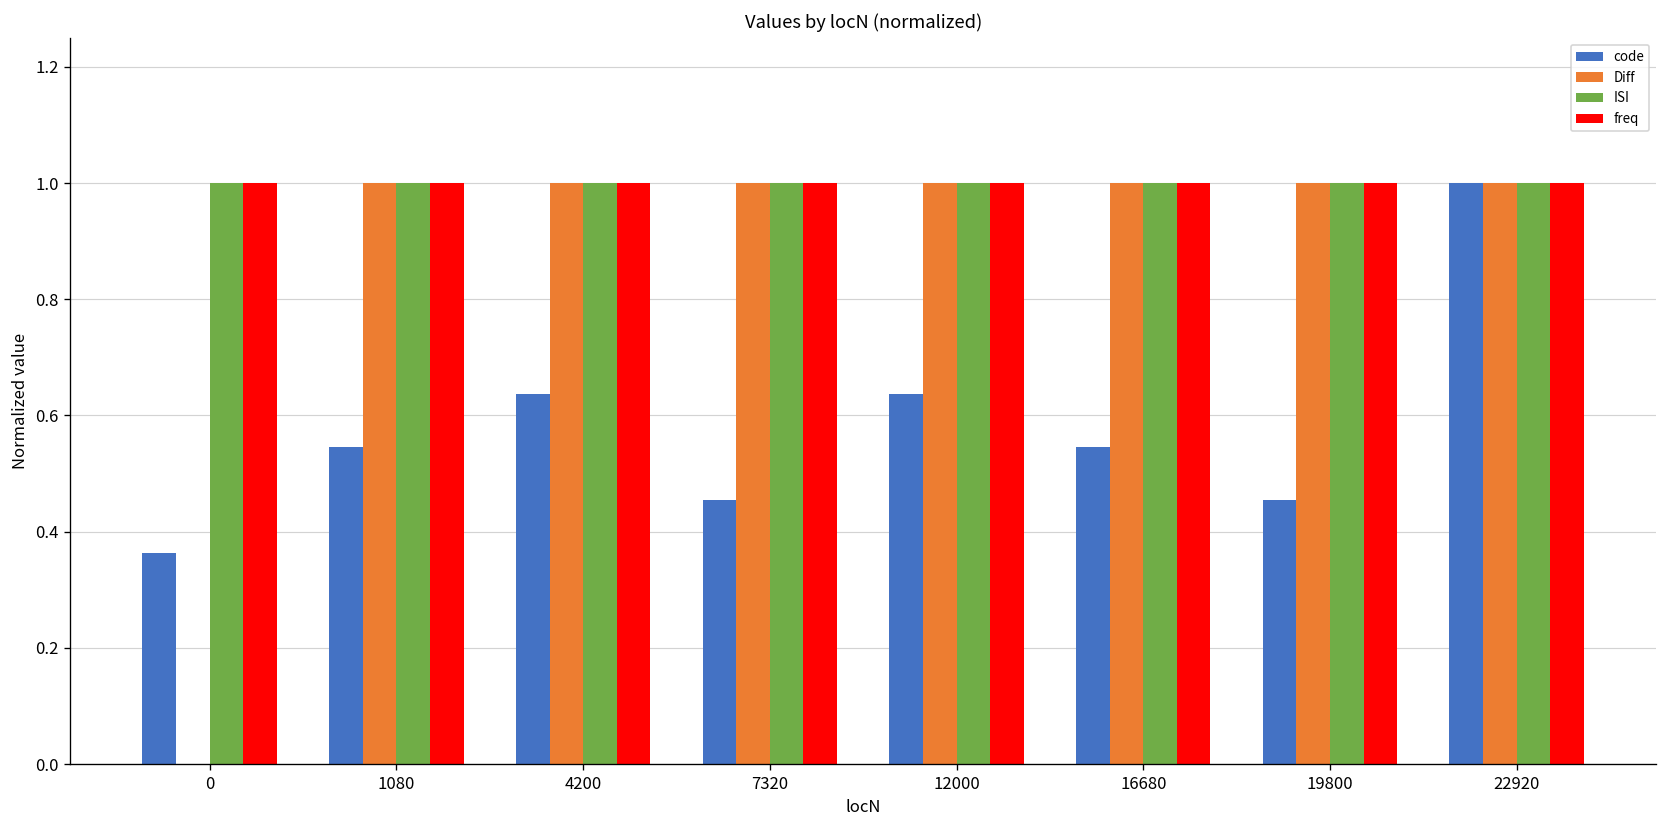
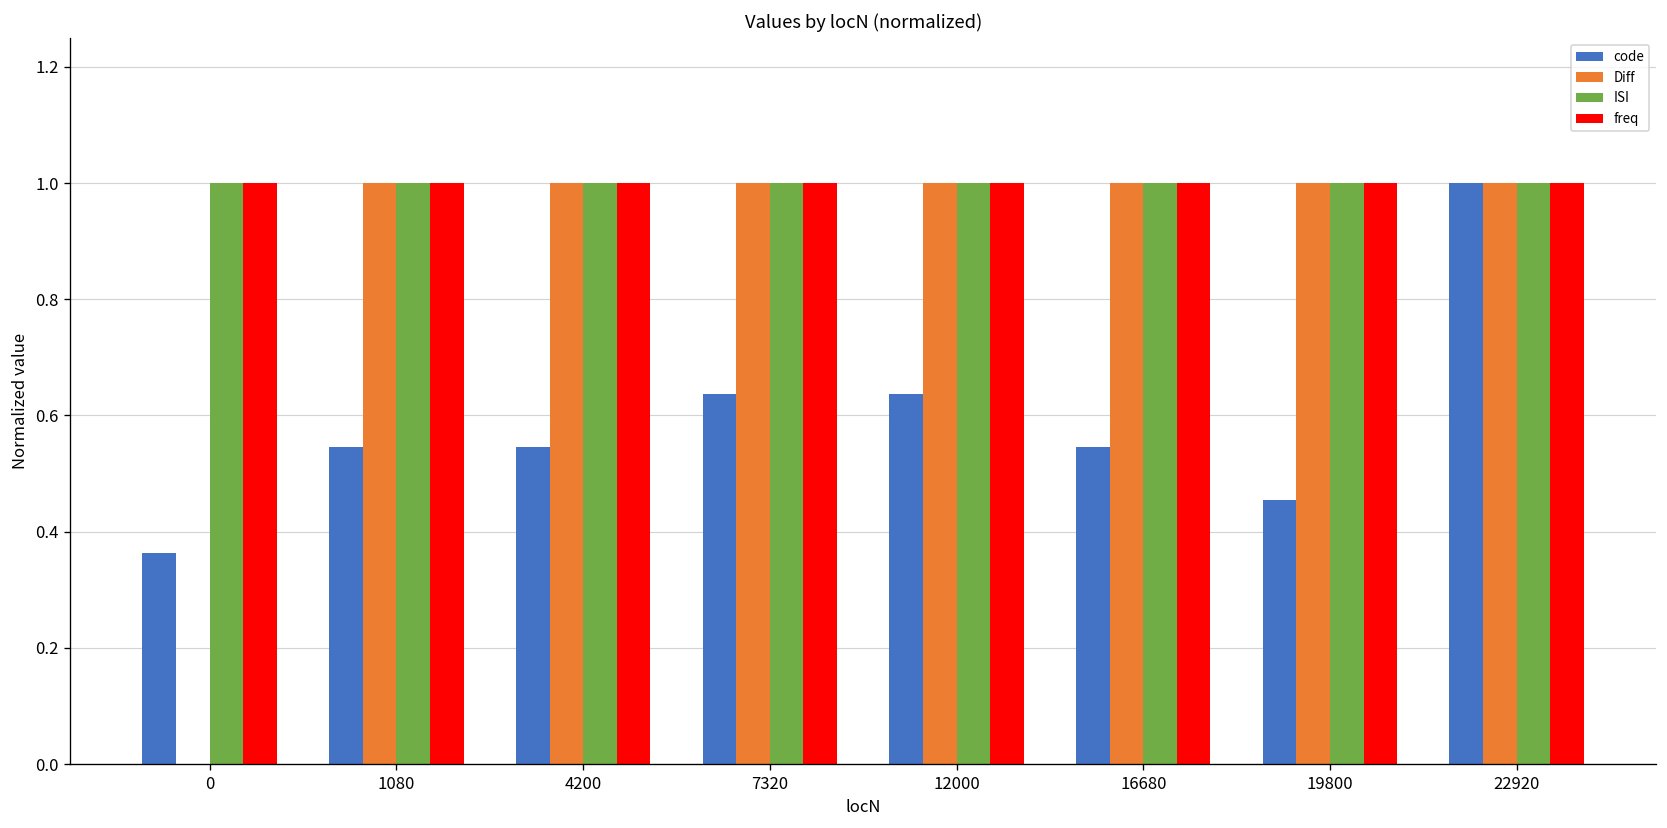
  {
    "code": {
      "0": 0.36,
      "1080": 0.55,
-     "4200": 0.64,
-     "7320": 0.45,
+     "4200": 0.55,
+     "7320": 0.64,
      "12000": 0.64,
      "16680": 0.55,
      "19800": 0.45,
      "22920": 1.00
    },
    "Diff": {
      "0": 0.00,
      "1080": 1.00,
      "4200": 1.00,
      "7320": 1.00,
      "12000": 1.00,
      "16680": 1.00,
      "19800": 1.00,
      "22920": 1.00
    },
    "ISI": {
      "0": 1.00,
      "1080": 1.00,
      "4200": 1.00,
      "7320": 1.00,
      "12000": 1.00,
      "16680": 1.00,
      "19800": 1.00,
      "22920": 1.00
    },
    "freq": {
      "0": 1.00,
      "1080": 1.00,
      "4200": 1.00,
      "7320": 1.00,
      "12000": 1.00,
      "16680": 1.00,
      "19800": 1.00,
      "22920": 1.00
    }
  }
